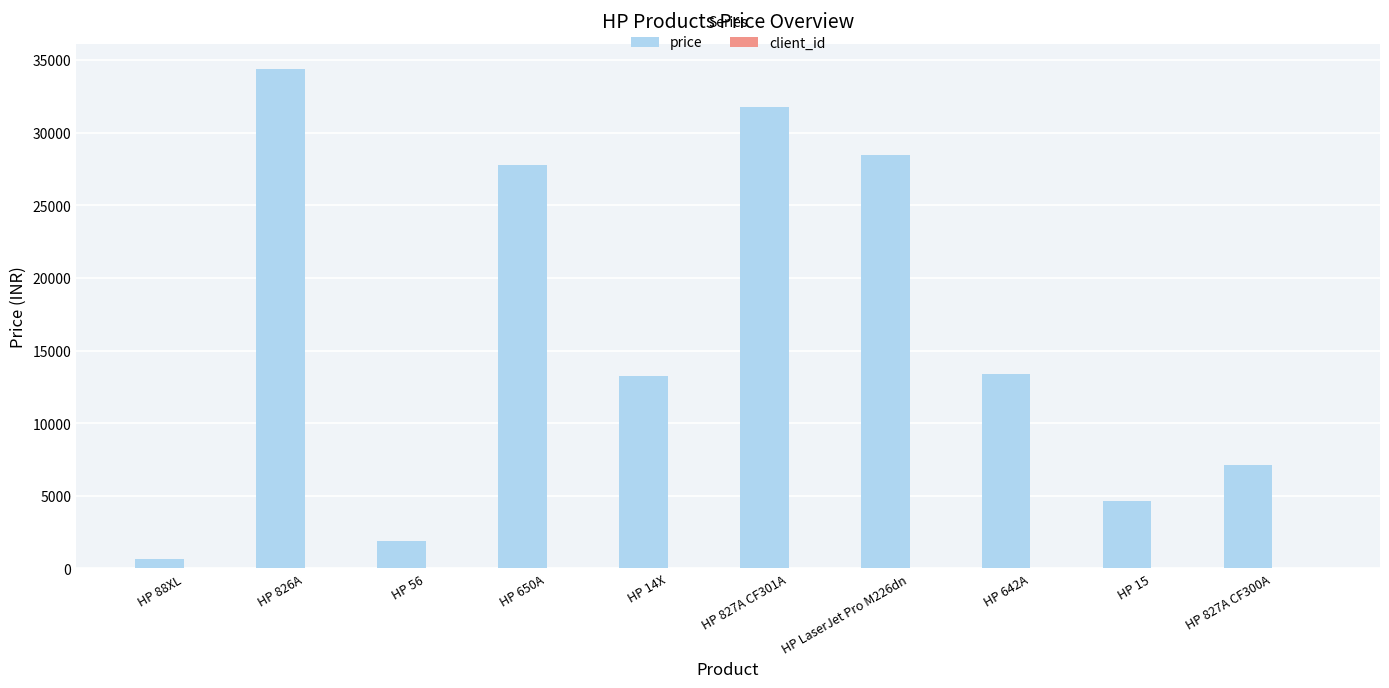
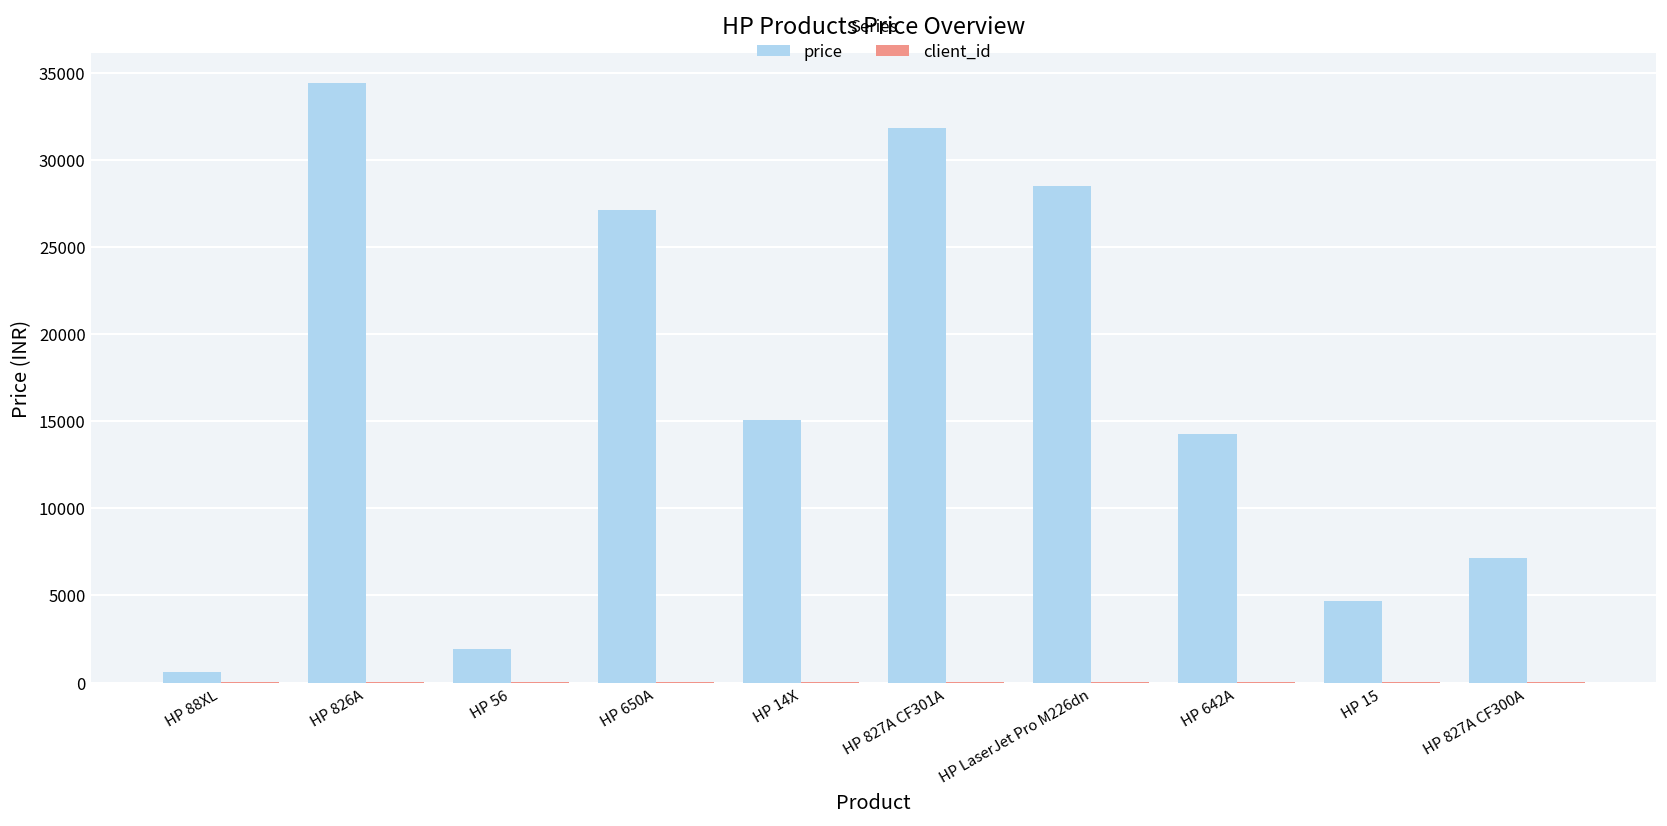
  {
    "price": {
      "HP 88XL": 600,
      "HP 826A": 34400,
      "HP 56": 1900,
-     "HP 650A": 27800,
-     "HP 14X": 13200,
+     "HP 650A": 27100,
+     "HP 14X": 15000,
      "HP 827A CF301A": 31800,
      "HP LaserJet Pro M226dn": 28500,
-     "HP 642A": 13400,
+     "HP 642A": 14300,
      "HP 15": 4700,
      "HP 827A CF300A": 7100
    }
  }
